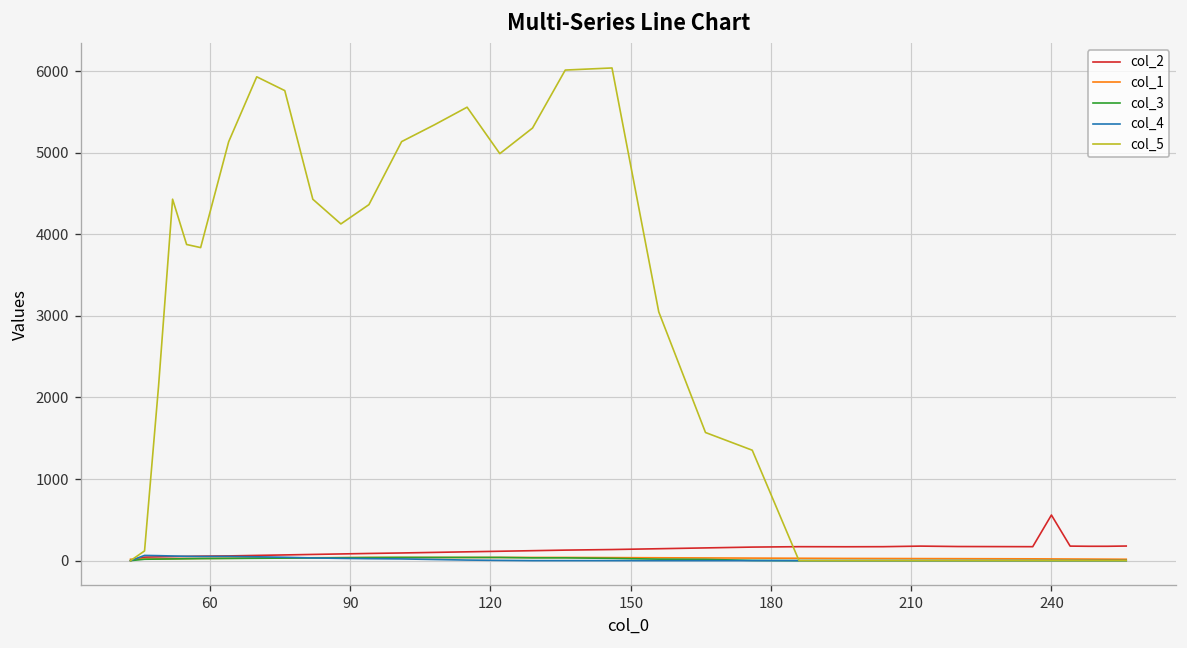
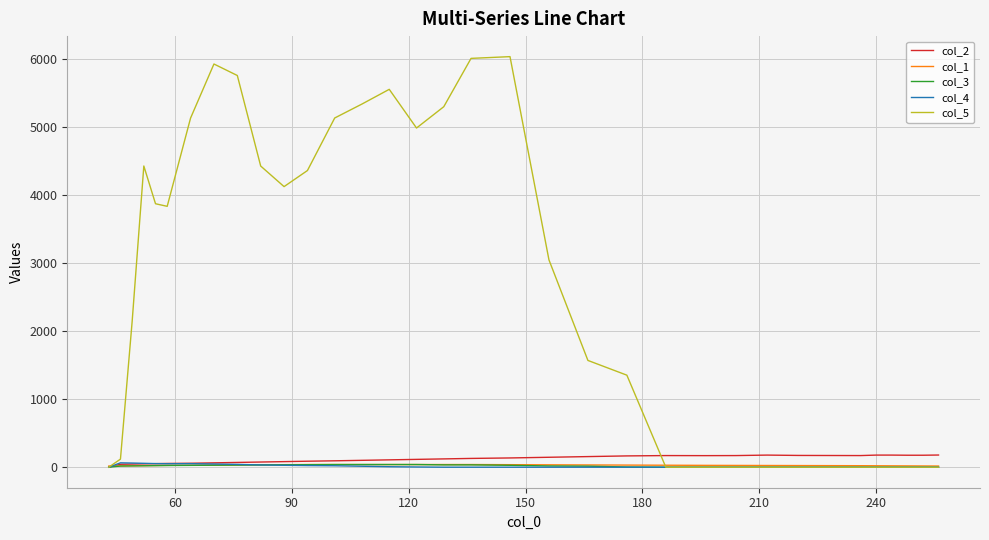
  {
    "col_2": {
-     "240": 600
+     "240": 200
    }
  }
